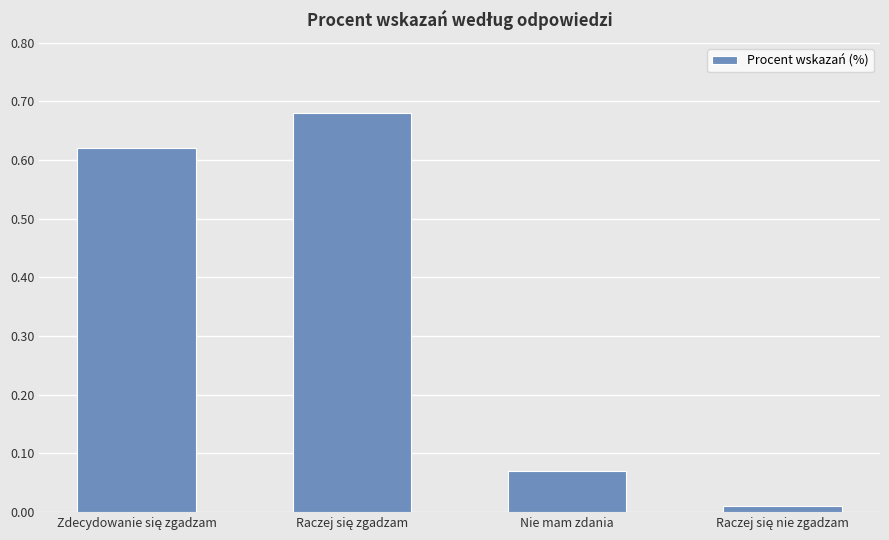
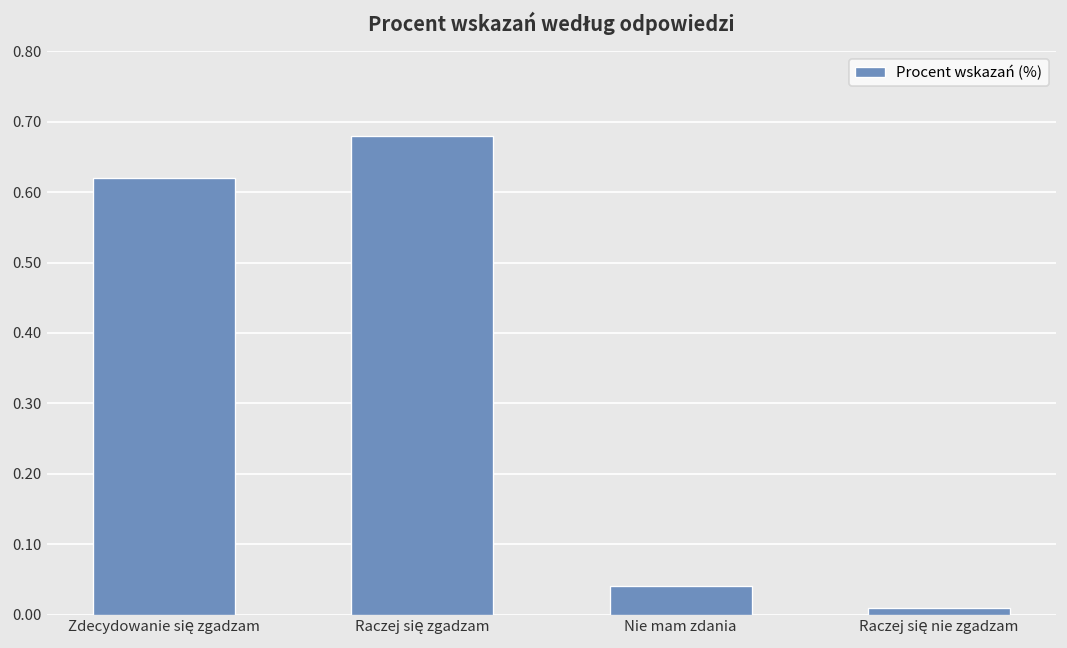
  {
    "Zdecydowanie się zgadzam": 0.62,
    "Raczej się zgadzam": 0.68,
-   "Nie mam zdania": 0.07,
+   "Nie mam zdania": 0.04,
    "Raczej się nie zgadzam": 0.01
  }
